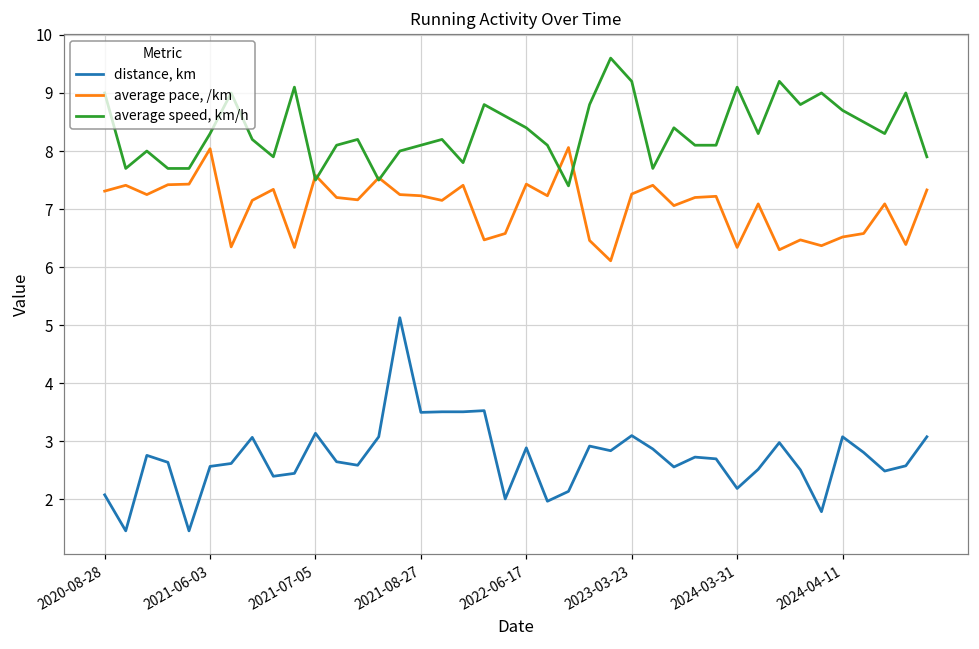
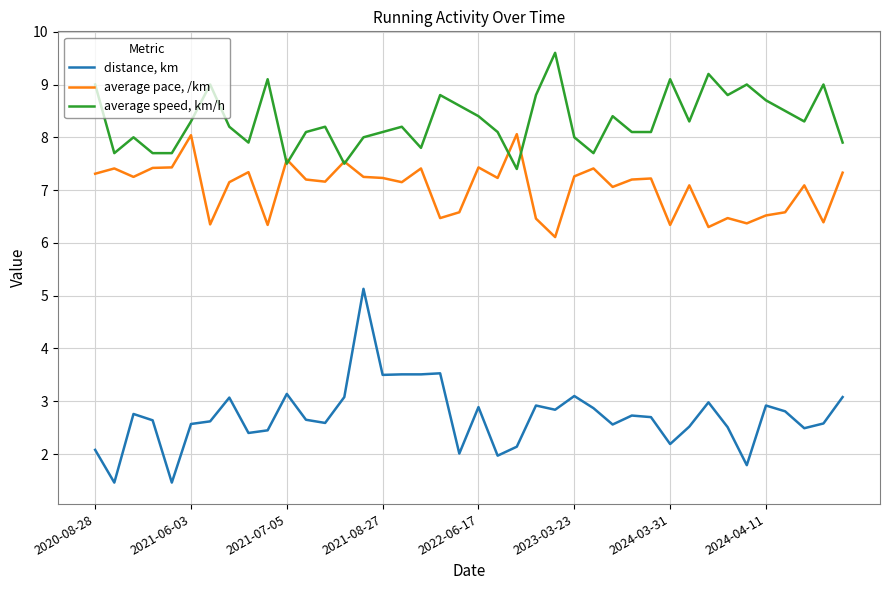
  {
    "distance, km": {
      "2020-08-28": 2.1,
      "2021-06-03": 2.6,
      "2021-07-05": 3.1,
      "2021-08-27": 3.5,
      "2022-06-17": 2.9,
      "2023-03-23": 3.1,
      "2024-03-31": 2.2,
-     "2024-04-11": 3.1
+     "2024-04-11": 2.9
    },
    "average pace, /km": {
      "2020-08-28": 7.3,
      "2021-06-03": 8.0,
      "2021-07-05": 7.6,
      "2021-08-27": 7.2,
      "2022-06-17": 7.4,
      "2023-03-23": 7.3,
      "2024-03-31": 6.3,
      "2024-04-11": 6.5
    },
    "average speed, km/h": {
      "2021-06-03": 8.3,
      "2021-07-05": 7.5,
      "2021-08-27": 8.1,
      "2022-06-17": 8.4,
-     "2023-03-23": 9.2,
+     "2023-03-23": 8.0,
      "2024-03-31": 9.1,
      "2024-04-11": 8.7
    }
  }
